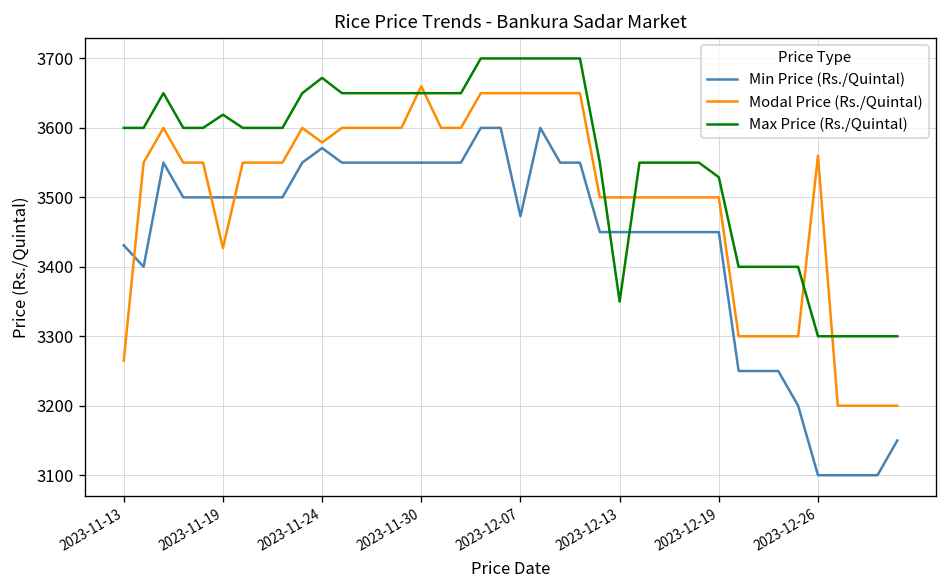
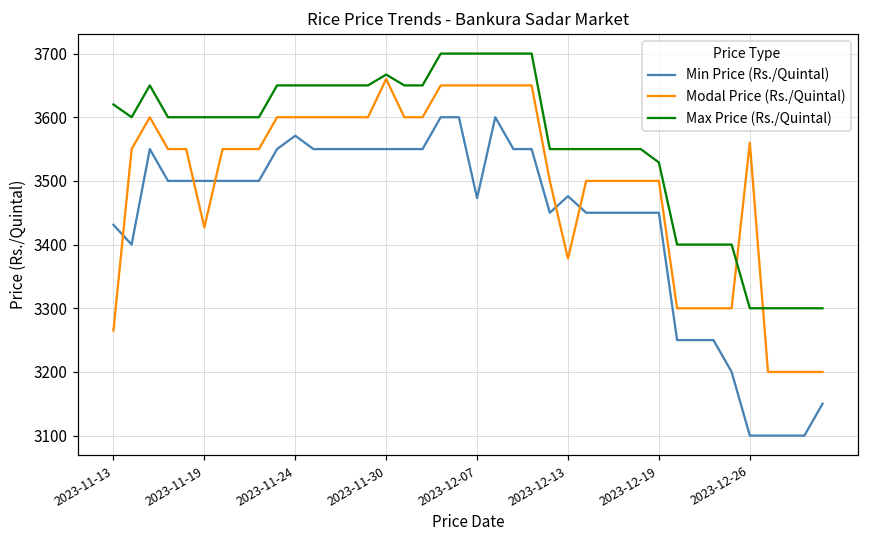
  {
    "Min Price (Rs./Quintal)": {
      "2023-11-13": 3430,
      "2023-11-19": 3500,
      "2023-11-24": 3570,
      "2023-11-30": 3550,
      "2023-12-07": 3470,
-     "2023-12-13": 3450,
+     "2023-12-13": 3480,
      "2023-12-19": 3450,
      "2023-12-26": 3100
    },
    "Modal Price (Rs./Quintal)": {
      "2023-11-13": 3270,
      "2023-11-19": 3430,
-     "2023-11-24": 3580,
+     "2023-11-24": 3600,
      "2023-11-30": 3660,
      "2023-12-07": 3650,
-     "2023-12-13": 3500,
+     "2023-12-13": 3380,
      "2023-12-19": 3500,
      "2023-12-26": 3560
    },
    "Max Price (Rs./Quintal)": {
-     "2023-11-13": 3600,
-     "2023-11-19": 3620,
-     "2023-11-24": 3670,
-     "2023-11-30": 3650,
+     "2023-11-13": 3620,
+     "2023-11-19": 3600,
+     "2023-11-24": 3650,
+     "2023-11-30": 3670,
      "2023-12-07": 3700,
-     "2023-12-13": 3350,
+     "2023-12-13": 3550,
      "2023-12-19": 3530,
      "2023-12-26": 3300
    }
  }
